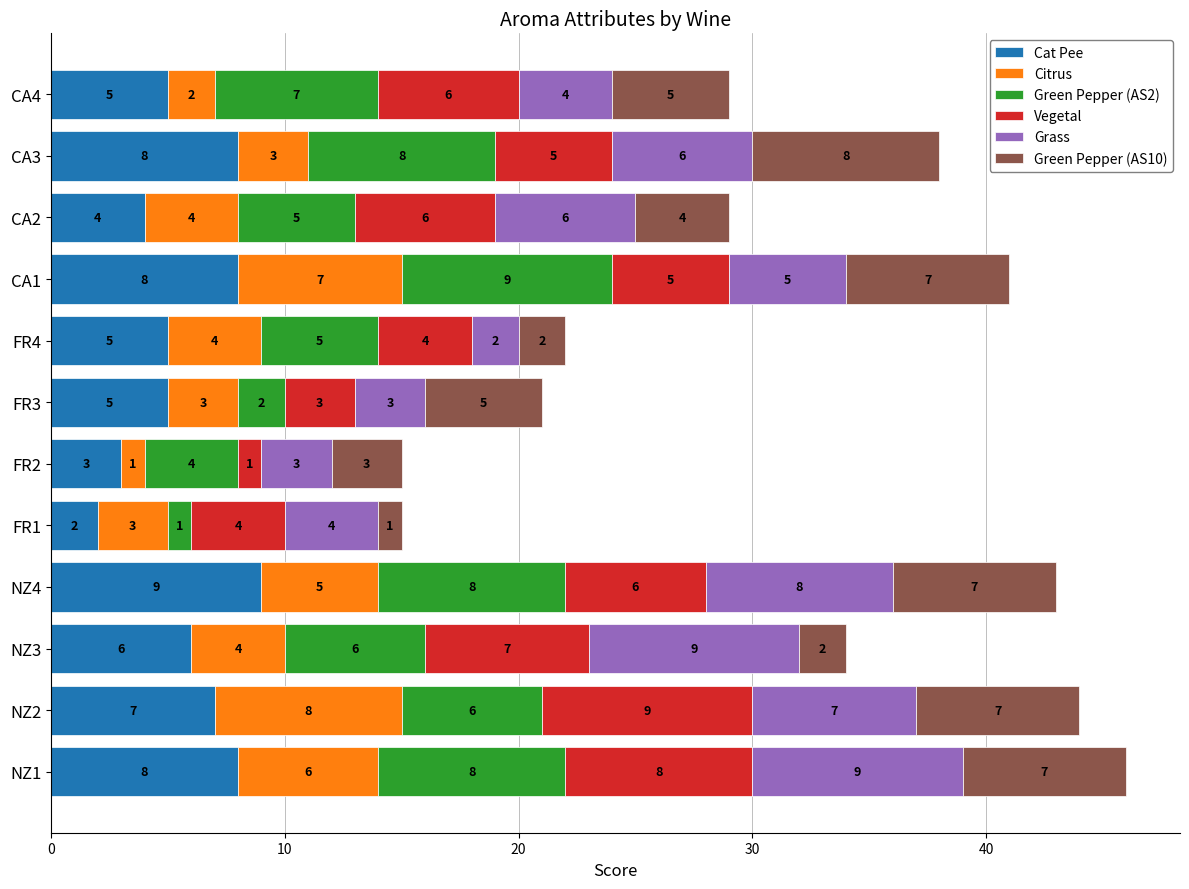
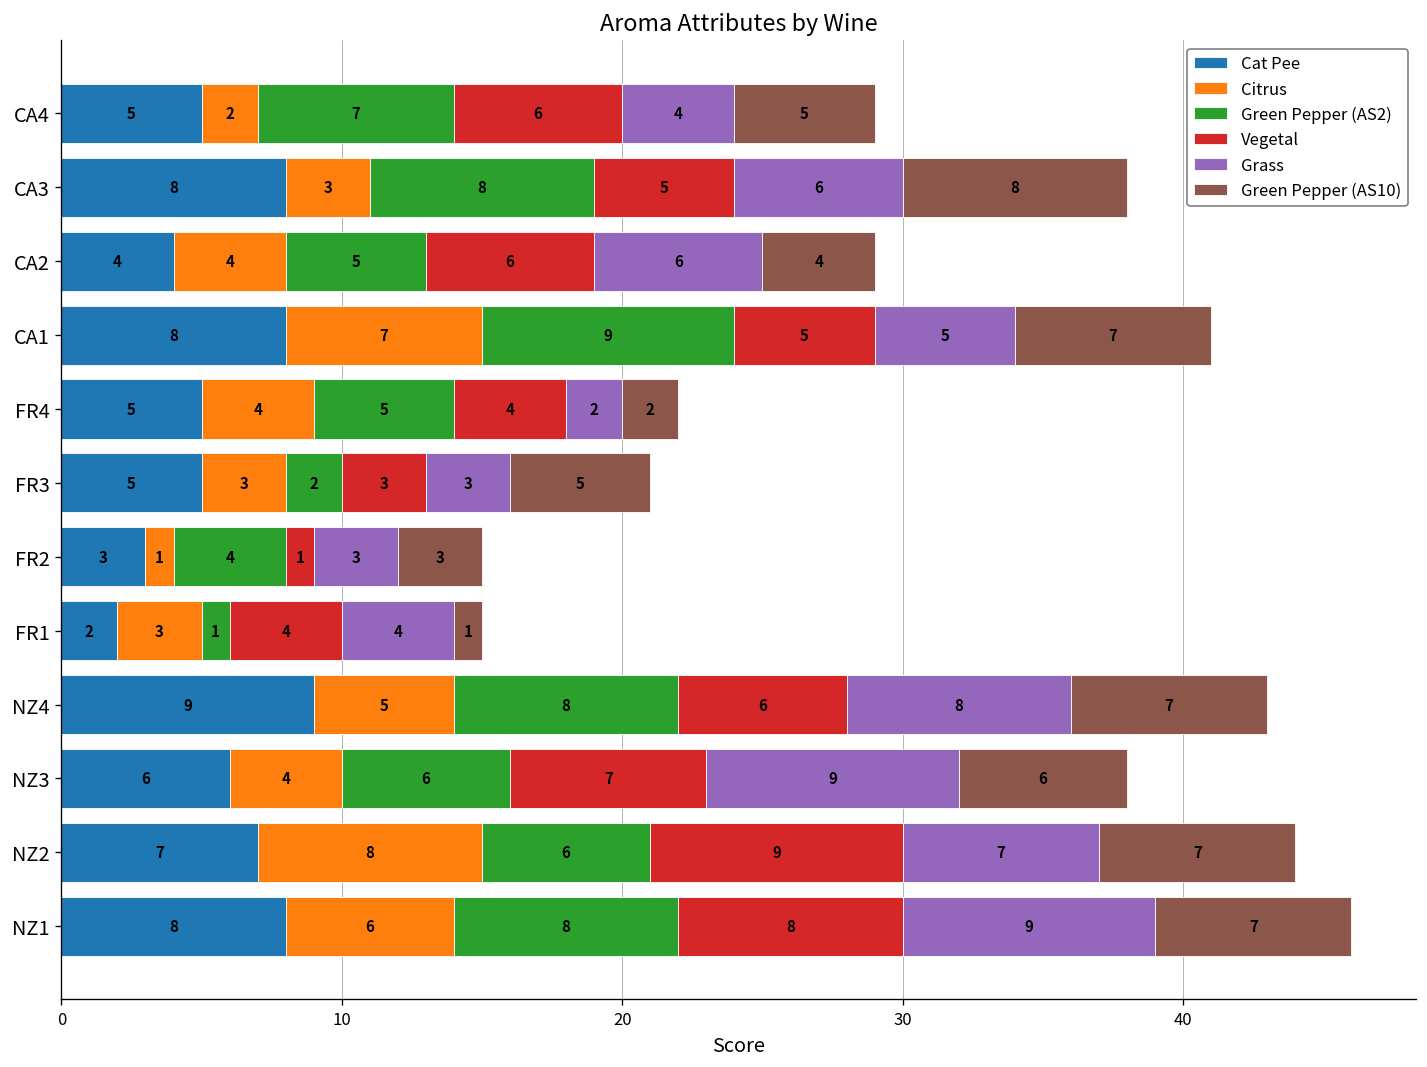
  {
    "Cat Pee": {
      "CA4": 5,
      "CA3": 8,
      "CA2": 4,
      "CA1": 8,
      "FR4": 5,
      "FR3": 5,
      "FR2": 3,
      "FR1": 2,
      "NZ4": 9,
      "NZ3": 6,
      "NZ2": 7,
      "NZ1": 8
    },
    "Citrus": {
      "CA4": 2,
      "CA3": 3,
      "CA2": 4,
      "CA1": 7,
      "FR4": 4,
      "FR3": 3,
      "FR2": 1,
      "FR1": 3,
      "NZ4": 5,
      "NZ3": 4,
      "NZ2": 8,
      "NZ1": 6
    },
    "Green Pepper (AS2)": {
      "CA4": 7,
      "CA3": 8,
      "CA2": 5,
      "CA1": 9,
      "FR4": 5,
      "FR3": 2,
      "FR2": 4,
      "FR1": 1,
      "NZ4": 8,
      "NZ3": 6,
      "NZ2": 6,
      "NZ1": 8
    },
    "Vegetal": {
      "CA4": 6,
      "CA3": 5,
      "CA2": 6,
      "CA1": 5,
      "FR4": 4,
      "FR3": 3,
      "FR2": 1,
      "FR1": 4,
      "NZ4": 6,
      "NZ3": 7,
      "NZ2": 9,
      "NZ1": 8
    },
    "Grass": {
      "CA4": 4,
      "CA3": 6,
      "CA2": 6,
      "CA1": 5,
      "FR4": 2,
      "FR3": 3,
      "FR2": 3,
      "FR1": 4,
      "NZ4": 8,
      "NZ3": 9,
      "NZ2": 7,
      "NZ1": 9
    },
    "Green Pepper (AS10)": {
      "CA4": 5,
      "CA3": 8,
      "CA2": 4,
      "CA1": 7,
      "FR4": 2,
      "FR3": 5,
      "FR2": 3,
      "FR1": 1,
      "NZ4": 7,
-     "NZ3": 2,
+     "NZ3": 6,
      "NZ2": 7,
      "NZ1": 7
    }
  }
